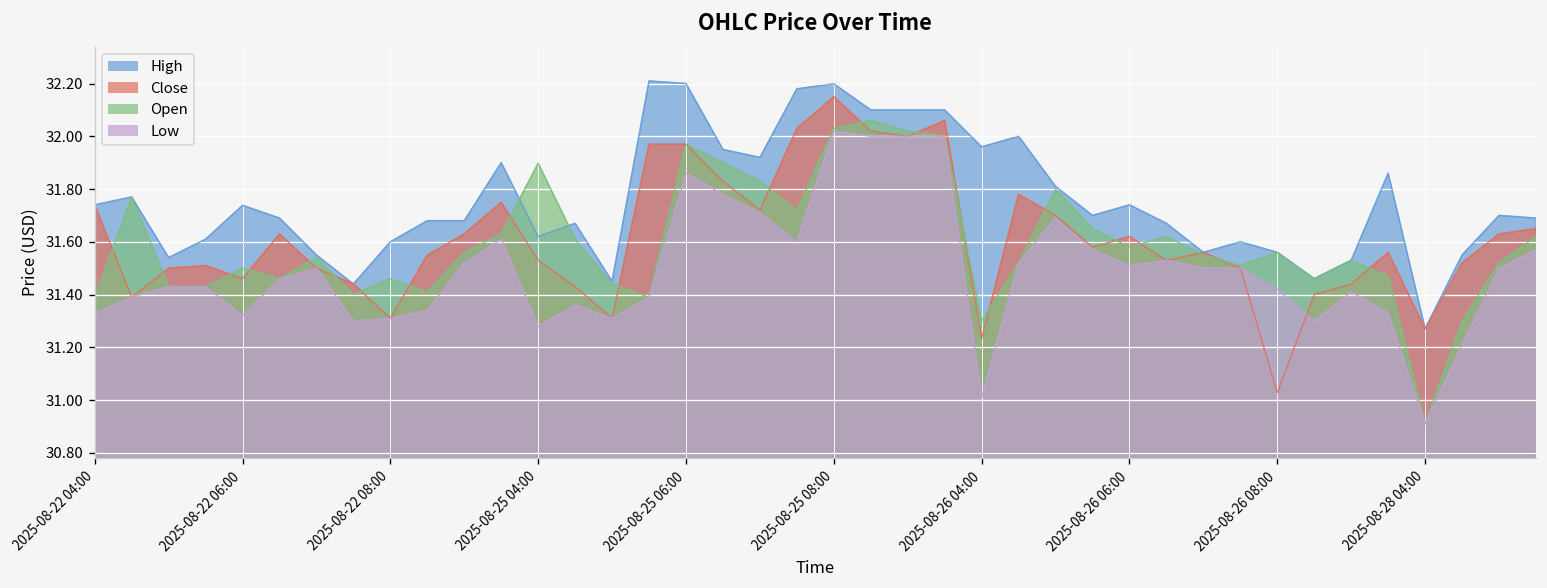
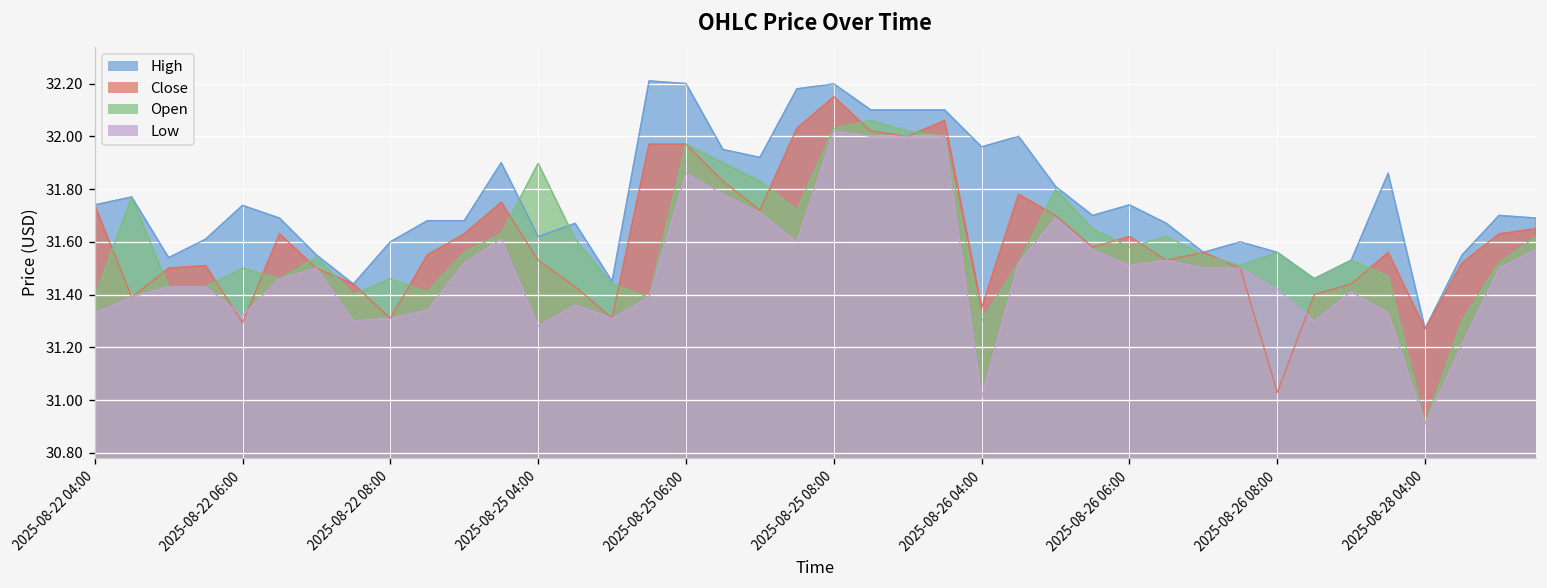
  {
    "High": {
      "2025-08-22 06:00": 31.74,
      "2025-08-22 08:00": 31.60,
      "2025-08-25 04:00": 31.62,
      "2025-08-25 06:00": 32.20,
      "2025-08-25 08:00": 32.20,
      "2025-08-26 04:00": 31.96,
      "2025-08-26 06:00": 31.74
    },
    "Close": {
-     "2025-08-22 06:00": 31.46,
+     "2025-08-22 06:00": 31.29,
      "2025-08-25 04:00": 31.53,
      "2025-08-25 08:00": 32.15,
-     "2025-08-26 04:00": 31.23,
+     "2025-08-26 04:00": 31.35,
      "2025-08-26 06:00": 31.62,
      "2025-08-26 08:00": 31.03
    },
    "Open": {
      "2025-08-22 04:00": 31.39,
      "2025-08-22 06:00": 31.50,
      "2025-08-22 08:00": 31.46,
      "2025-08-25 04:00": 31.90,
      "2025-08-26 04:00": 31.30,
      "2025-08-26 06:00": 31.58
    },
    "Low": {
      "2025-08-22 04:00": 31.33,
      "2025-08-22 06:00": 31.32,
      "2025-08-25 04:00": 31.28,
      "2025-08-25 06:00": 31.86,
      "2025-08-26 04:00": 31.01,
      "2025-08-26 06:00": 31.51,
      "2025-08-26 08:00": 31.42
    }
  }
